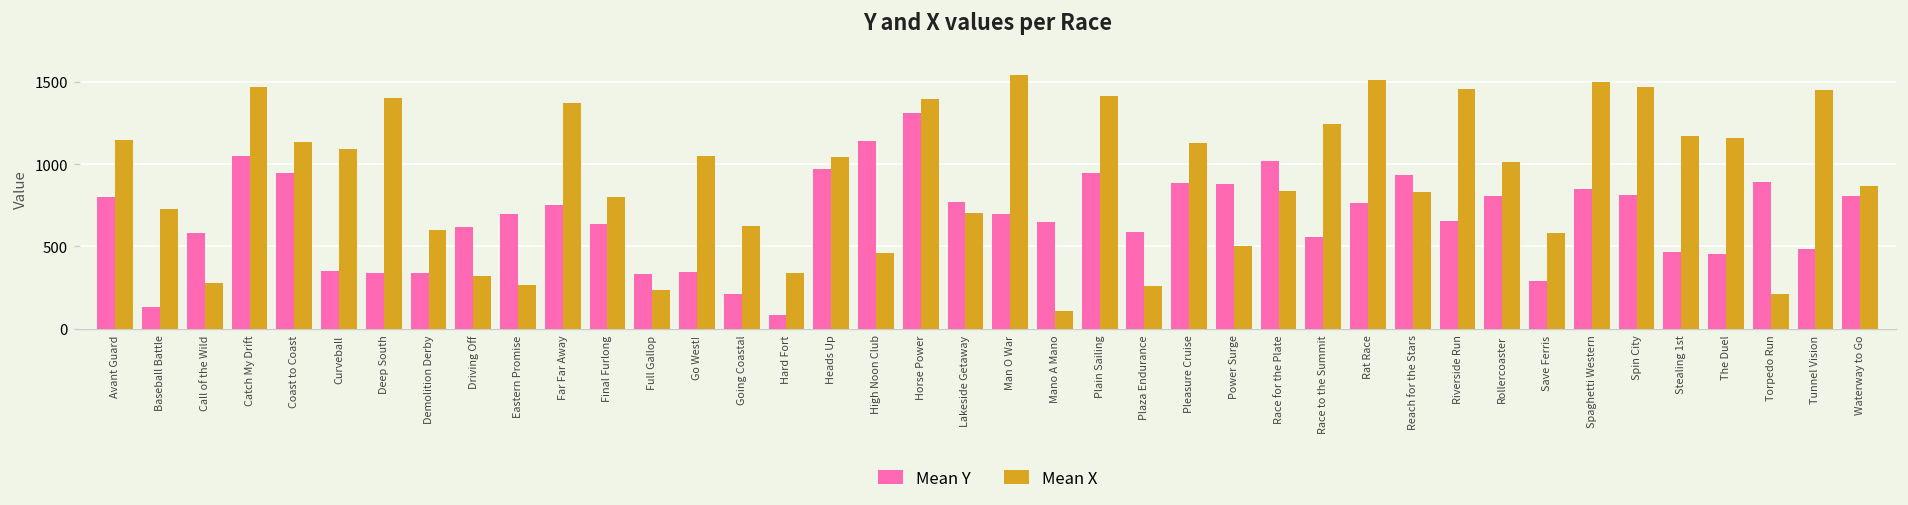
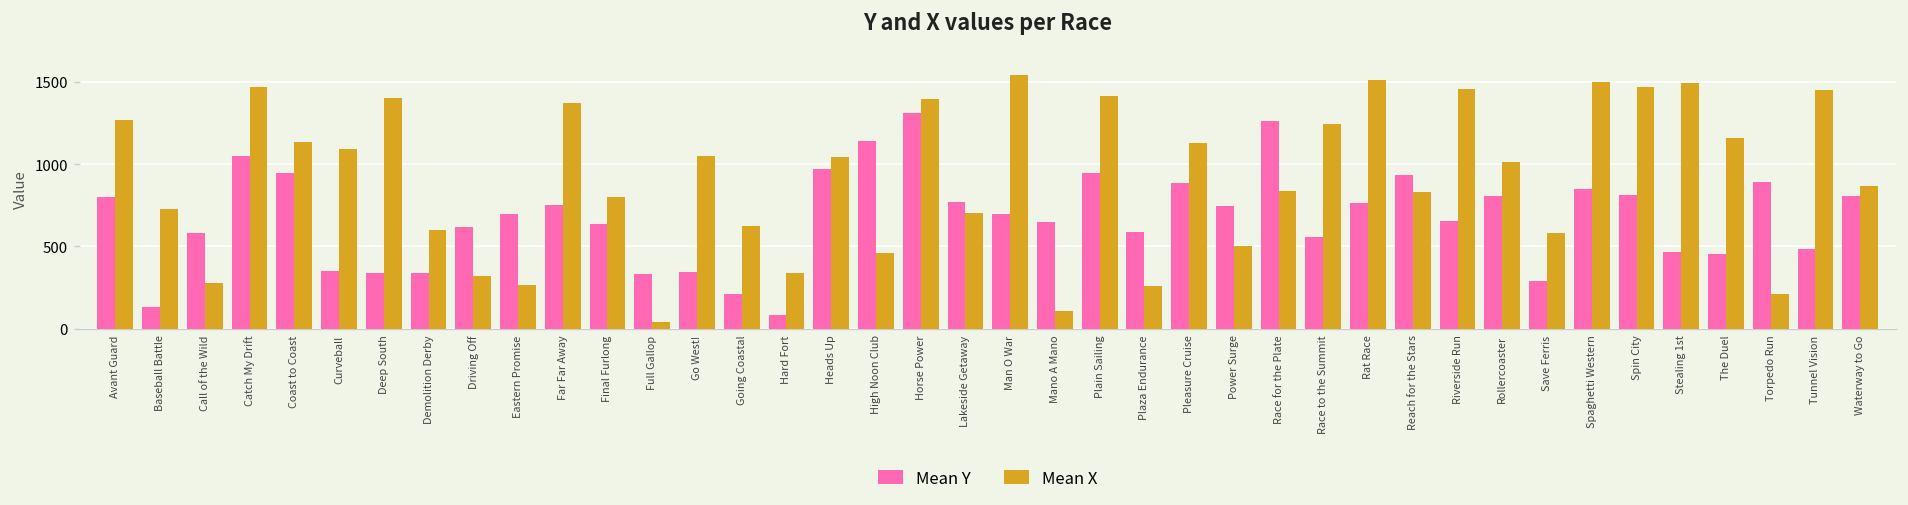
  {
    "Mean Y": {
      "Avant Guard": 800,
      "Baseball Battle": 130,
      "Call of the Wild": 580,
      "Catch My Drift": 1050,
      "Coast to Coast": 950,
      "Curveball": 350,
      "Deep South": 340,
      "Demolition Derby": 340,
      "Driving Off": 620,
      "Eastern Promise": 700,
      "Far Far Away": 750,
      "Final Furlong": 640,
      "Full Gallop": 330,
      "Go West!": 350,
      "Going Coastal": 210,
      "Hard Fort": 80,
      "Heads Up": 970,
      "High Noon Club": 1140,
      "Horse Power": 1310,
      "Lakeside Getaway": 770,
      "Man O War": 700,
      "Mano A Mano": 650,
      "Plain Sailing": 950,
      "Plaza Endurance": 590,
      "Pleasure Cruise": 880,
-     "Power Surge": 880,
-     "Race for the Plate": 1020,
+     "Power Surge": 750,
+     "Race for the Plate": 1260,
      "Race to the Summit": 560,
      "Rat Race": 760,
      "Reach for the Stars": 930,
      "Riverside Run": 660,
      "Rollercoaster": 810,
      "Save Ferris": 290,
      "Spaghetti Western": 850,
      "Spin City": 810,
      "Stealing 1st": 470,
      "The Duel": 460,
      "Torpedo Run": 890,
      "Tunnel Vision": 490,
      "Waterway to Go": 810
    },
    "Mean X": {
-     "Avant Guard": 1150,
+     "Avant Guard": 1270,
      "Baseball Battle": 730,
      "Call of the Wild": 280,
      "Catch My Drift": 1470,
      "Coast to Coast": 1130,
      "Curveball": 1090,
      "Deep South": 1410,
      "Demolition Derby": 600,
      "Driving Off": 320,
      "Eastern Promise": 260,
      "Far Far Away": 1370,
      "Final Furlong": 800,
-     "Full Gallop": 240,
+     "Full Gallop": 40,
      "Go West!": 1050,
      "Going Coastal": 620,
      "Hard Fort": 340,
      "Heads Up": 1050,
      "High Noon Club": 460,
      "Horse Power": 1400,
      "Lakeside Getaway": 700,
      "Man O War": 1540,
      "Mano A Mano": 110,
      "Plain Sailing": 1410,
      "Plaza Endurance": 260,
      "Pleasure Cruise": 1130,
      "Power Surge": 510,
      "Race for the Plate": 840,
      "Race to the Summit": 1250,
      "Rat Race": 1510,
      "Reach for the Stars": 830,
      "Riverside Run": 1460,
      "Rollercoaster": 1010,
      "Save Ferris": 580,
      "Spaghetti Western": 1500,
      "Spin City": 1470,
-     "Stealing 1st": 1170,
+     "Stealing 1st": 1500,
      "The Duel": 1160,
      "Torpedo Run": 210,
      "Tunnel Vision": 1450,
      "Waterway to Go": 870
    }
  }
